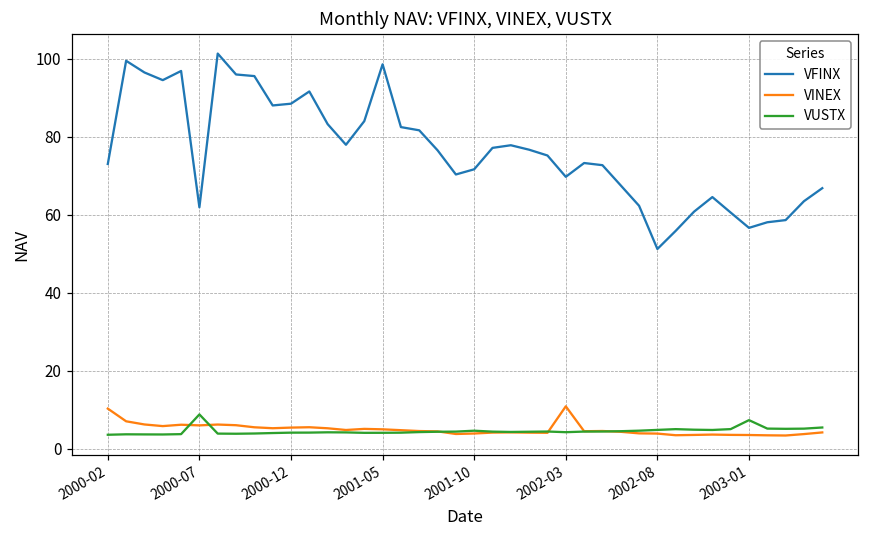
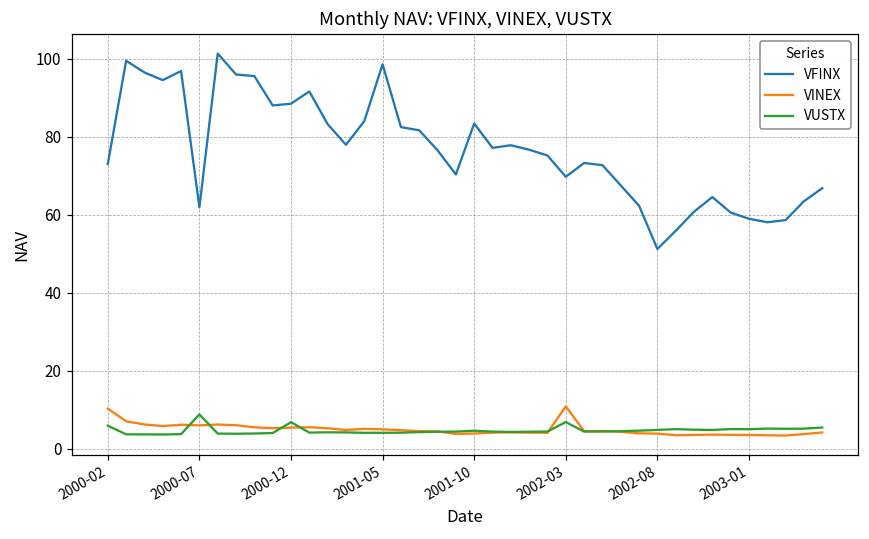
  {
    "VFINX": {
      "2000-02": 73,
      "2000-07": 62,
      "2000-12": 88,
      "2001-05": 99,
-     "2001-10": 72,
+     "2001-10": 83,
      "2002-03": 70,
      "2002-08": 51,
-     "2003-01": 57
+     "2003-01": 59
    },
    "VINEX": {
      "2000-02": 10,
      "2000-07": 6,
      "2000-12": 5,
      "2001-05": 5,
      "2002-03": 11,
      "2002-08": 4,
      "2003-01": 4
    },
    "VUSTX": {
-     "2000-02": 4,
+     "2000-02": 6,
      "2000-07": 9,
-     "2000-12": 4,
+     "2000-12": 7,
      "2001-05": 4,
-     "2002-03": 4,
+     "2002-03": 7,
      "2002-08": 5,
-     "2003-01": 7
+     "2003-01": 5
    }
  }
